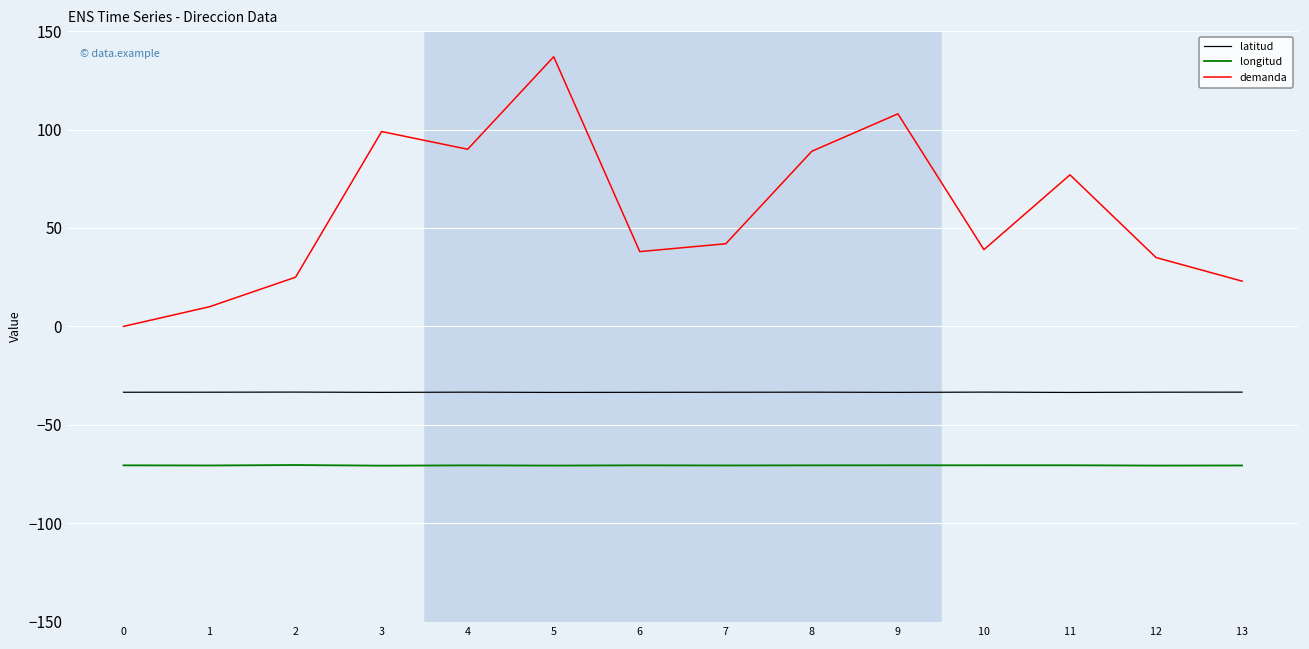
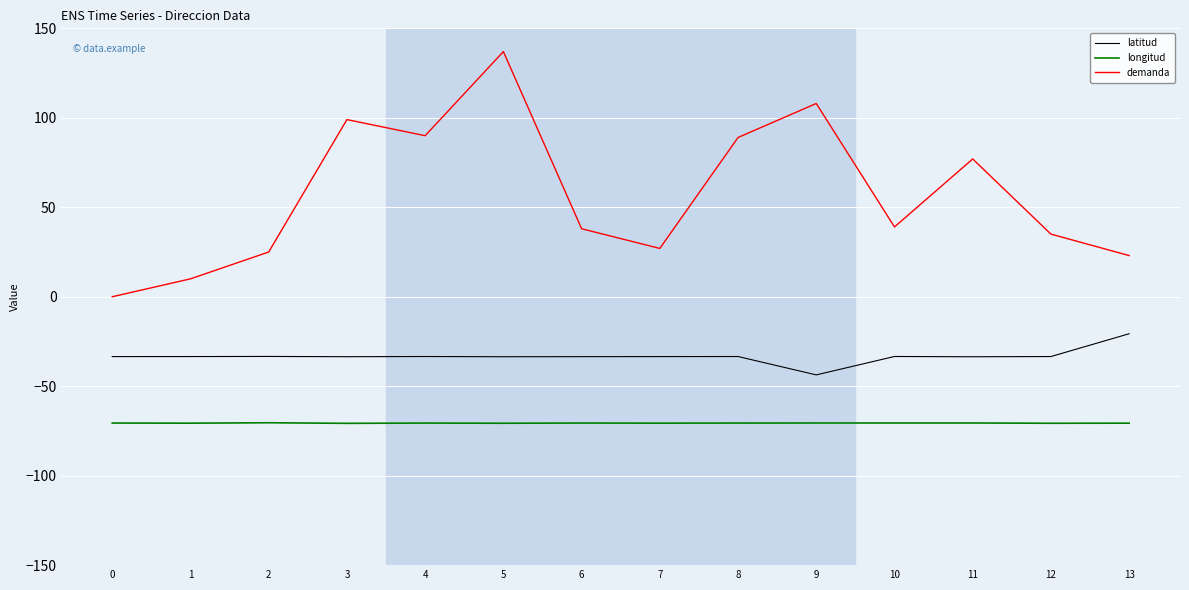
  {
    "latitud": {
      "0": -33,
      "1": -33,
      "2": -33,
      "3": -34,
      "4": -33,
      "5": -34,
      "6": -33,
      "7": -33,
      "8": -33,
-     "9": -34,
+     "9": -44,
      "10": -33,
      "11": -34,
      "12": -33,
-     "13": -33
+     "13": -21
    },
    "longitud": {
      "0": -71,
      "1": -71,
      "2": -70,
      "3": -71,
      "4": -71,
      "5": -71,
      "6": -71,
      "7": -71,
      "8": -71,
      "9": -71,
      "10": -71,
      "11": -71,
      "12": -71,
      "13": -71
    },
    "demanda": {
      "0": 0,
      "1": 10,
      "2": 25,
      "3": 99,
      "4": 90,
      "5": 137,
      "6": 38,
-     "7": 42,
+     "7": 27,
      "8": 89,
      "9": 108,
      "10": 39,
      "11": 77,
      "12": 35,
      "13": 23
    }
  }
